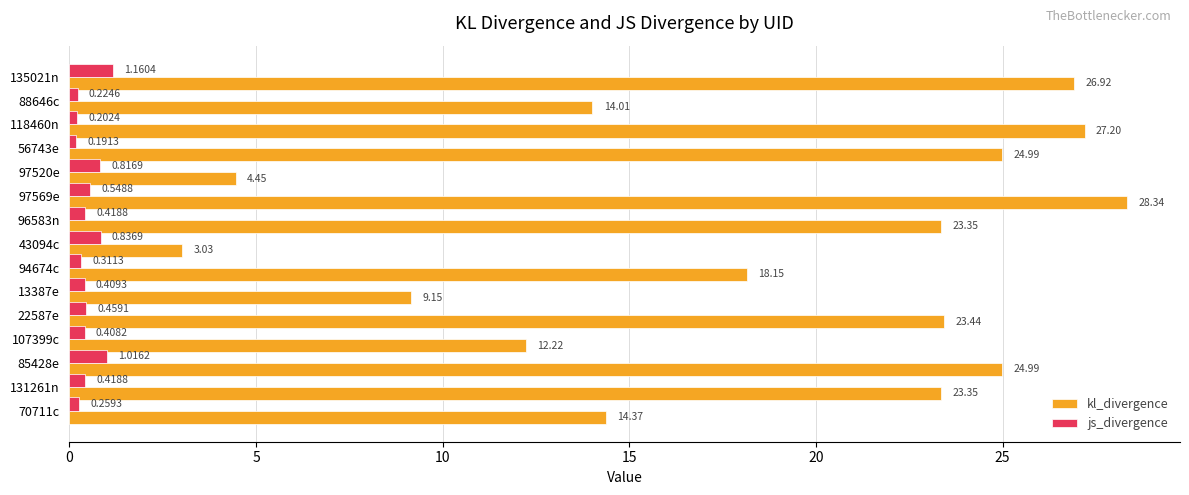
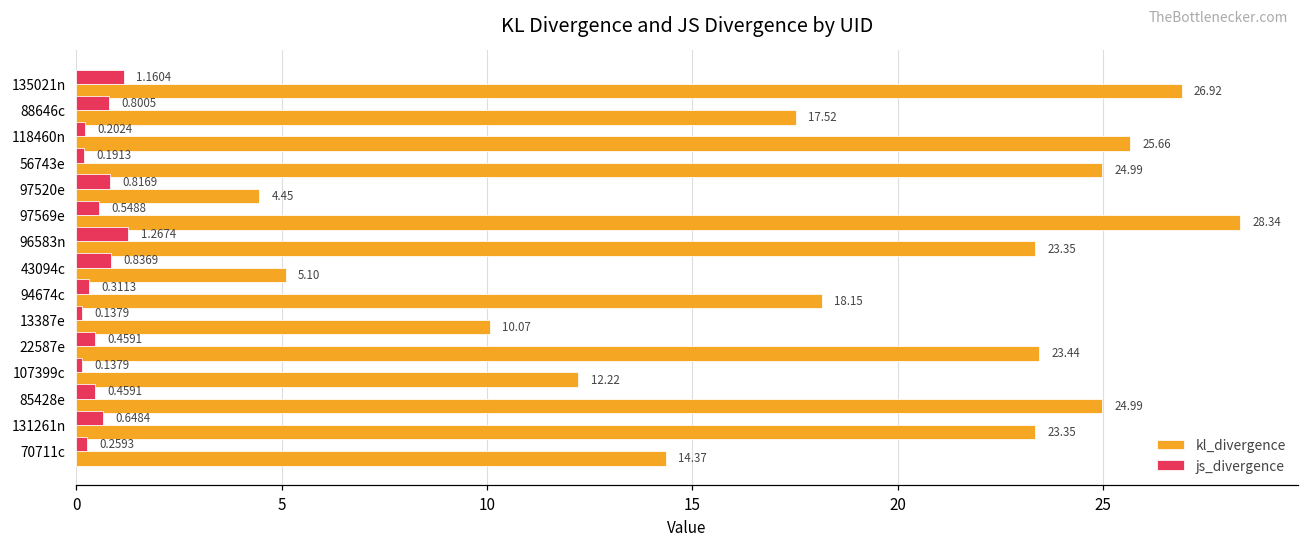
  {
    "kl_divergence": {
      "135021n": 26.92,
-     "88646c": 14.01,
-     "118460n": 27.20,
+     "88646c": 17.52,
+     "118460n": 25.66,
      "56743e": 24.99,
      "97520e": 4.45,
      "97569e": 28.34,
      "96583n": 23.35,
-     "43094c": 3.03,
+     "43094c": 5.10,
      "94674c": 18.15,
-     "13387e": 9.15,
+     "13387e": 10.07,
      "22587e": 23.44,
      "107399c": 12.22,
      "85428e": 24.99,
      "131261n": 23.35,
      "70711c": 14.37
    },
    "js_divergence": {
      "135021n": 1.1604,
-     "88646c": 0.2246,
+     "88646c": 0.8005,
      "118460n": 0.2024,
      "56743e": 0.1913,
      "97520e": 0.8169,
      "97569e": 0.5488,
-     "96583n": 0.4188,
+     "96583n": 1.2674,
      "43094c": 0.8369,
      "94674c": 0.3113,
-     "13387e": 0.4093,
+     "13387e": 0.1379,
      "22587e": 0.4591,
-     "107399c": 0.4082,
-     "85428e": 1.0162,
-     "131261n": 0.4188,
+     "107399c": 0.1379,
+     "85428e": 0.4591,
+     "131261n": 0.6484,
      "70711c": 0.2593
    }
  }
